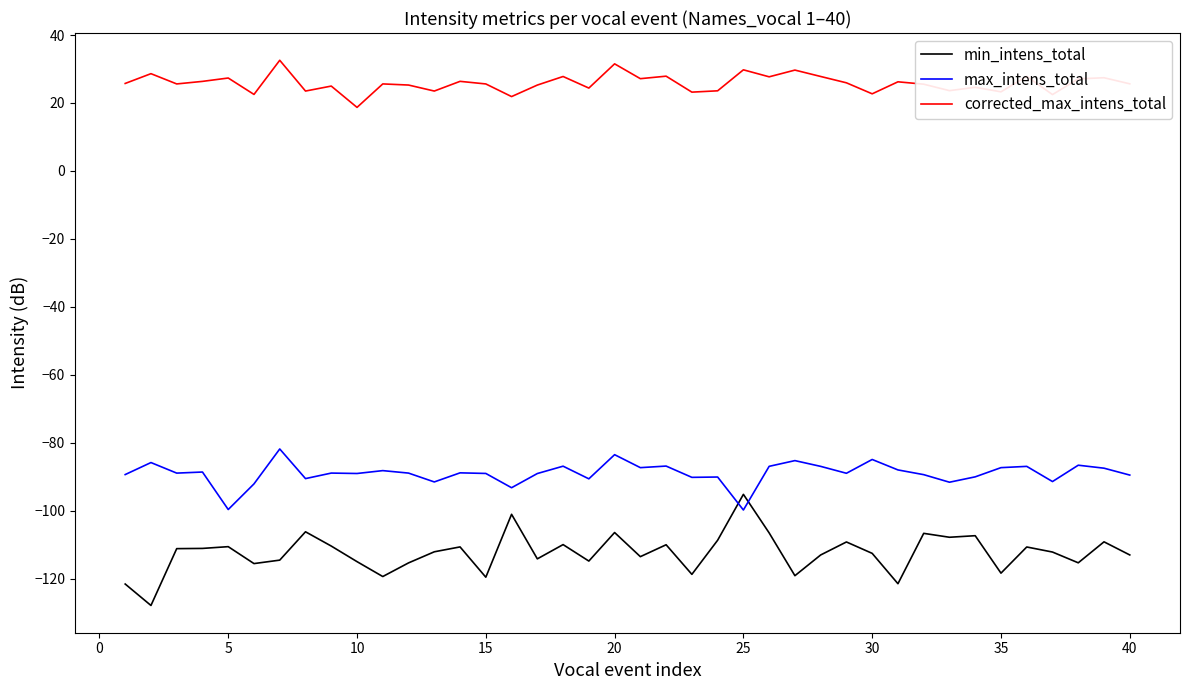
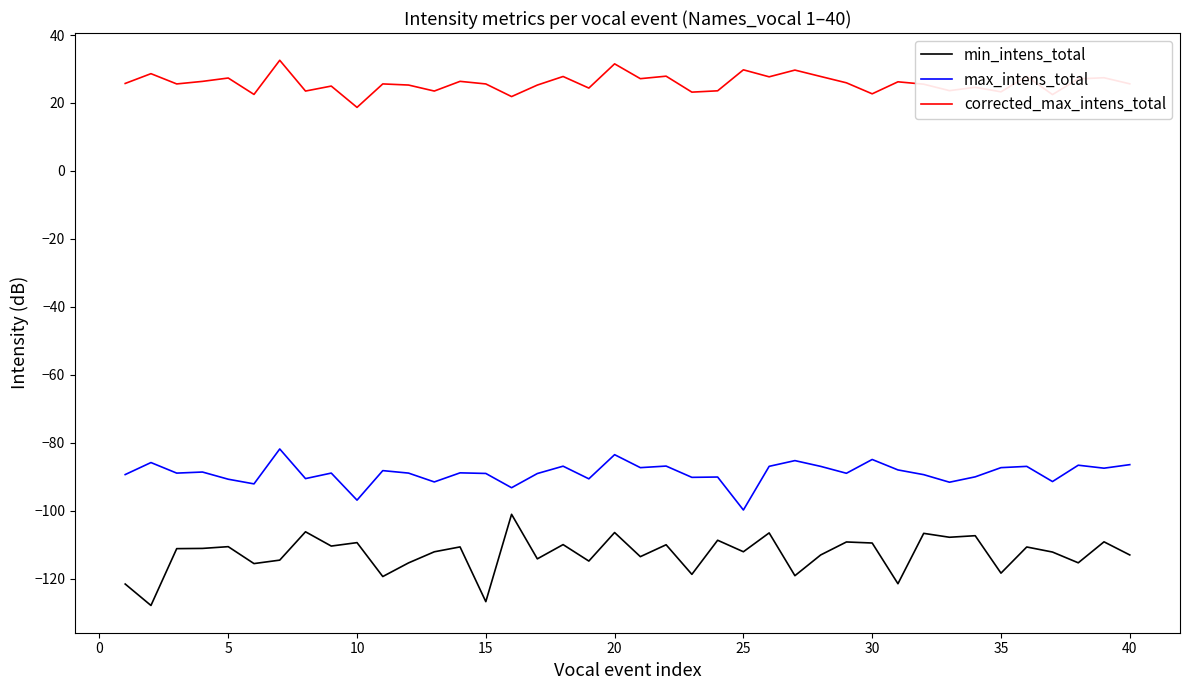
  {
    "min_intens_total": {
      "5": -111,
-     "10": -115,
-     "15": -120,
+     "10": -109,
+     "15": -127,
      "20": -106,
-     "25": -95,
-     "30": -113,
+     "25": -112,
+     "30": -110,
      "35": -118,
      "40": -113
    },
    "max_intens_total": {
-     "5": -100,
-     "10": -89,
+     "5": -91,
+     "10": -97,
      "15": -89,
      "20": -84,
      "25": -100,
      "30": -85,
      "35": -87,
-     "40": -90
+     "40": -86
    },
    "corrected_max_intens_total": {
      "5": 27,
      "10": 19,
      "15": 26,
      "20": 32,
      "25": 30,
      "30": 23
    }
  }
